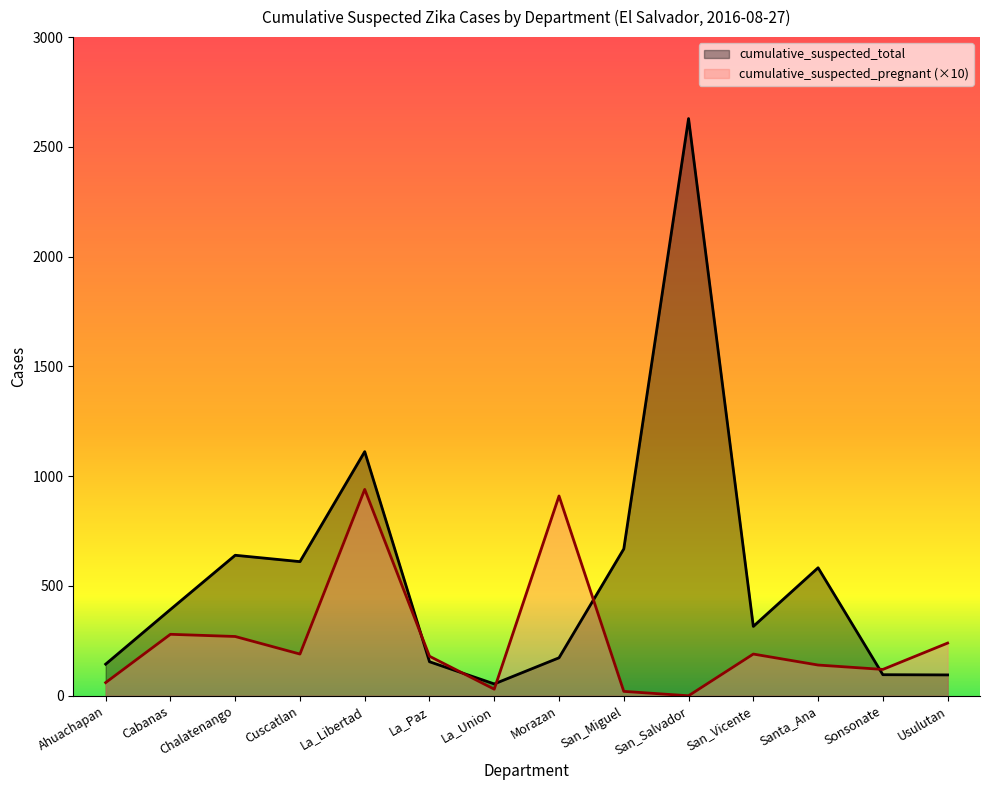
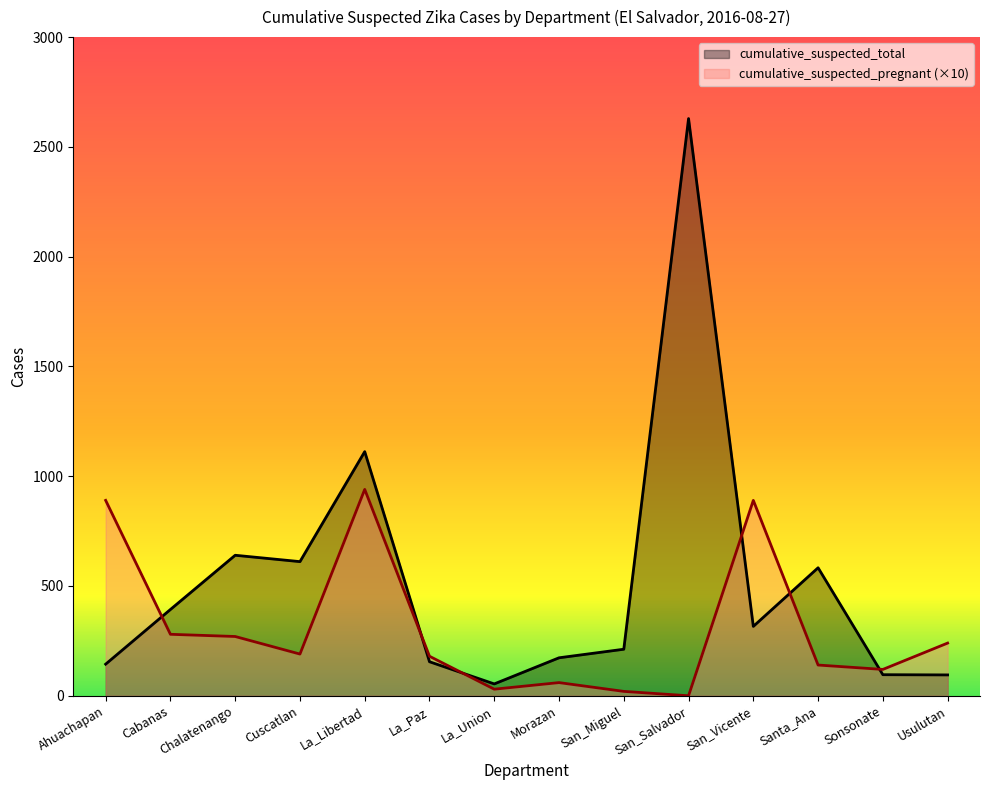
  {
    "cumulative_suspected_total": {
      "Ahuachapan": 140,
      "Cabanas": 390,
      "Chalatenango": 640,
      "Cuscatlan": 610,
      "La_Libertad": 1110,
      "La_Paz": 160,
      "La_Union": 50,
      "Morazan": 170,
-     "San_Miguel": 670,
+     "San_Miguel": 210,
      "San_Salvador": 2630,
      "San_Vicente": 320,
      "Santa_Ana": 580,
      "Sonsonate": 100,
      "Usulutan": 100
    },
    "cumulative_suspected_pregnant (×10)": {
-     "Ahuachapan": 60,
+     "Ahuachapan": 890,
      "Cabanas": 280,
      "Chalatenango": 270,
      "Cuscatlan": 190,
      "La_Libertad": 940,
      "La_Paz": 180,
      "La_Union": 30,
-     "Morazan": 910,
+     "Morazan": 60,
      "San_Miguel": 20,
      "San_Salvador": 0,
-     "San_Vicente": 190,
+     "San_Vicente": 890,
      "Santa_Ana": 140,
      "Sonsonate": 120,
      "Usulutan": 240
    }
  }
